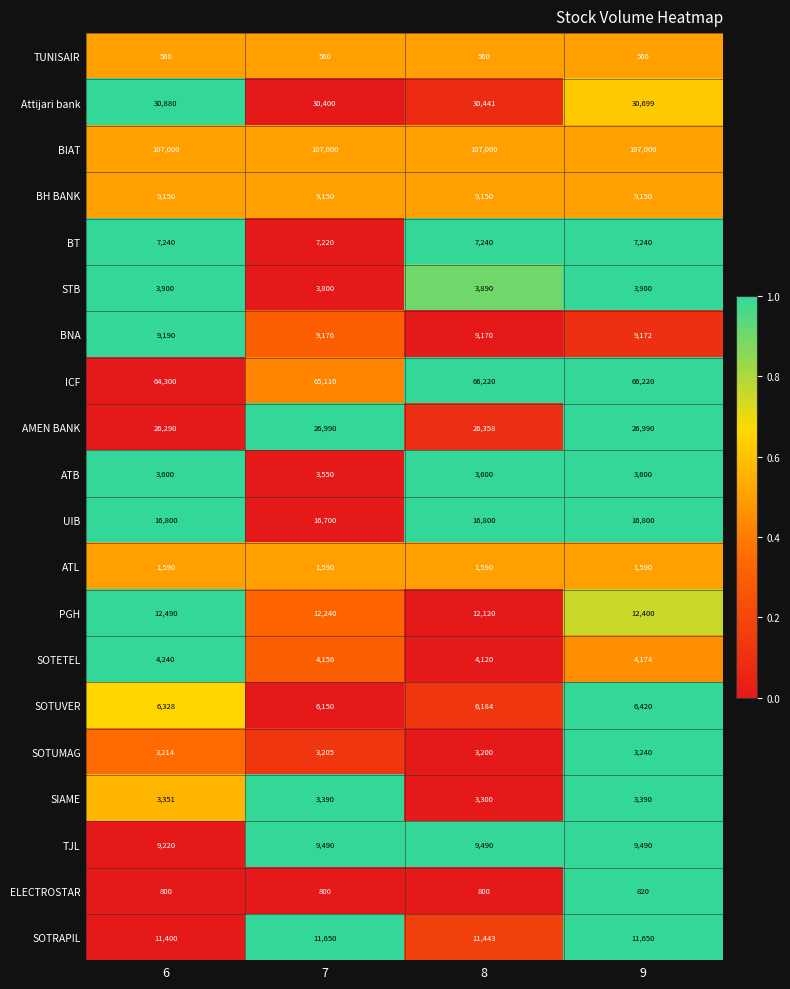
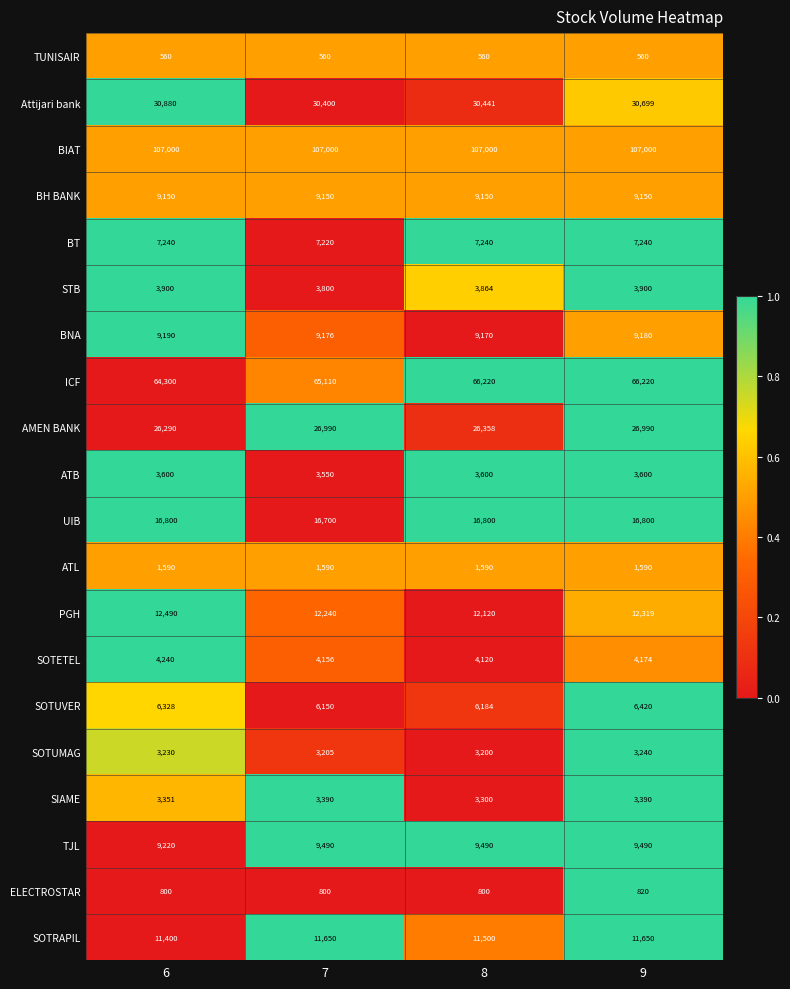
  {
    "TUNISAIR": {
      "6": "560",
      "7": "560",
      "8": "560",
      "9": "560"
    },
    "Attijari bank": {
      "6": "30,880",
      "7": "30,400",
      "8": "30,441",
      "9": "30,699"
    },
    "BIAT": {
      "6": "107,000",
      "7": "107,000",
      "8": "107,000",
      "9": "107,000"
    },
    "BH BANK": {
      "6": "9,150",
      "7": "9,150",
      "8": "9,150",
      "9": "9,150"
    },
    "BT": {
      "6": "7,240",
      "7": "7,220",
      "8": "7,240",
      "9": "7,240"
    },
    "STB": {
      "6": "3,900",
      "7": "3,800",
-     "8": "3,890",
+     "8": "3,864",
      "9": "3,900"
    },
    "BNA": {
      "6": "9,190",
      "7": "9,176",
      "8": "9,170",
-     "9": "9,172"
+     "9": "9,180"
    },
    "ICF": {
      "6": "64,300",
      "7": "65,110",
      "8": "66,220",
      "9": "66,220"
    },
    "AMEN BANK": {
      "6": "26,290",
      "7": "26,990",
      "8": "26,358",
      "9": "26,990"
    },
    "ATB": {
      "6": "3,600",
      "7": "3,550",
      "8": "3,600",
      "9": "3,600"
    },
    "UIB": {
      "6": "16,800",
      "7": "16,700",
      "8": "16,800",
      "9": "16,800"
    },
    "ATL": {
      "6": "1,590",
      "7": "1,590",
      "8": "1,590",
      "9": "1,590"
    },
    "PGH": {
      "6": "12,490",
      "7": "12,240",
      "8": "12,120",
-     "9": "12,400"
+     "9": "12,319"
    },
    "SOTETEL": {
      "6": "4,240",
      "7": "4,156",
      "8": "4,120",
      "9": "4,174"
    },
    "SOTUVER": {
      "6": "6,328",
      "7": "6,150",
      "8": "6,184",
      "9": "6,420"
    },
    "SOTUMAG": {
-     "6": "3,214",
+     "6": "3,230",
      "7": "3,205",
      "8": "3,200",
      "9": "3,240"
    },
    "SIAME": {
      "6": "3,351",
      "7": "3,390",
      "8": "3,300",
      "9": "3,390"
    },
    "TJL": {
      "6": "9,220",
      "7": "9,490",
      "8": "9,490",
      "9": "9,490"
    },
    "ELECTROSTAR": {
      "6": "800",
      "7": "800",
      "8": "800",
      "9": "820"
    },
    "SOTRAPIL": {
      "6": "11,400",
      "7": "11,650",
-     "8": "11,443",
+     "8": "11,500",
      "9": "11,650"
    }
  }
